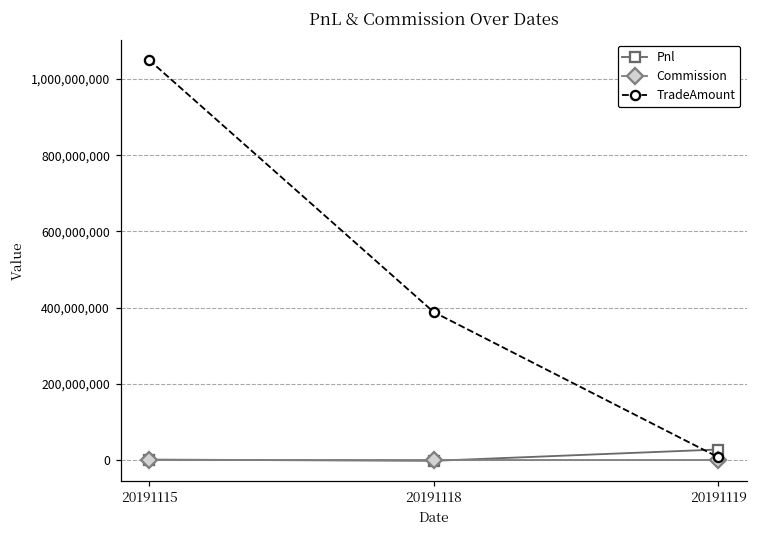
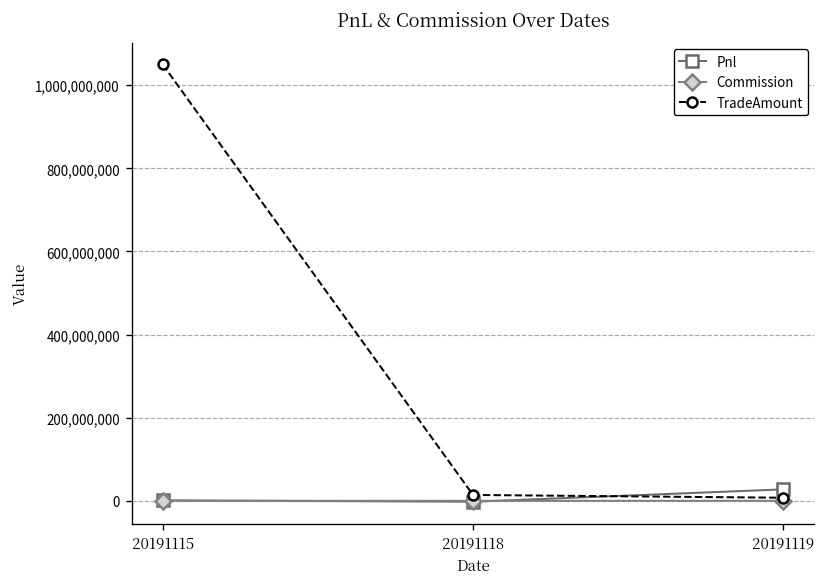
  {
    "TradeAmount": {
      "20191115": "1,050,000,000",
-     "20191118": "390,000,000",
+     "20191118": "10,000,000",
      "20191119": "10,000,000"
    }
  }
